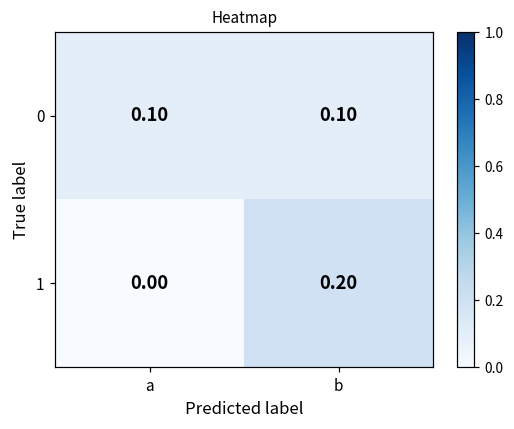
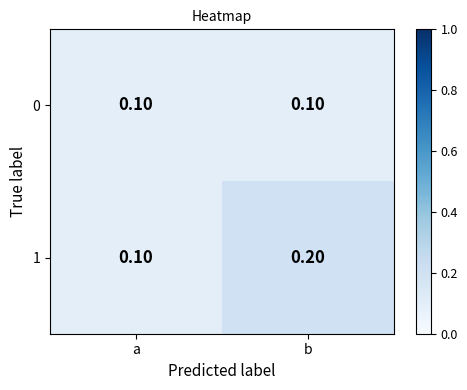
  {
    "0": {
      "a": 0.10,
      "b": 0.10
    },
    "1": {
-     "a": 0.00,
+     "a": 0.10,
      "b": 0.20
    }
  }
